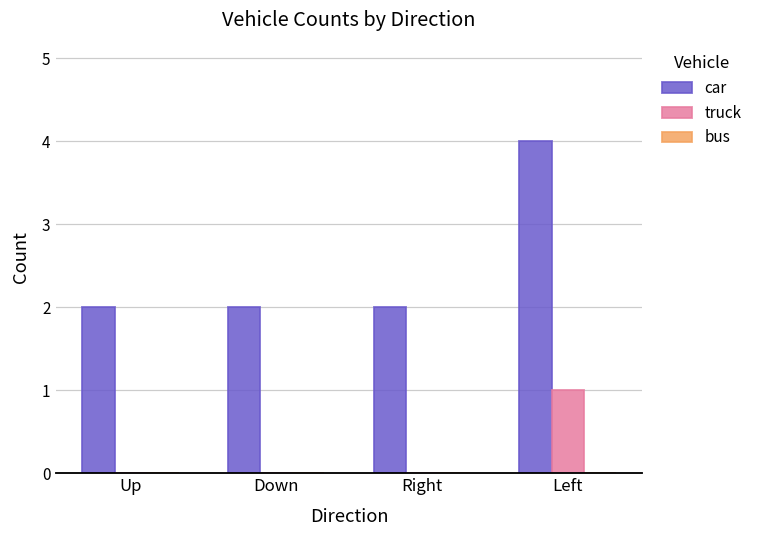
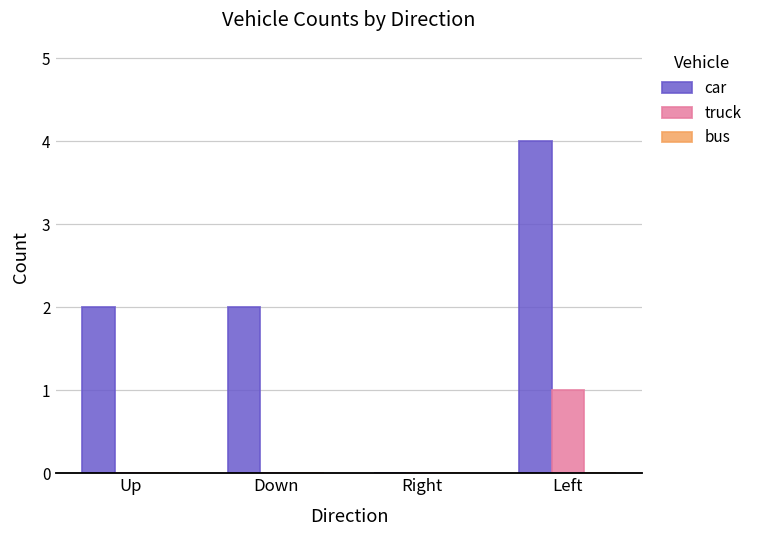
  {
    "car": {
      "Up": 2,
      "Down": 2,
-     "Right": 2,
+     "Right": 0,
      "Left": 4
    },
    "truck": {
      "Up": 0,
      "Down": 0,
      "Right": 0,
      "Left": 1
    },
    "bus": {
      "Up": 0,
      "Down": 0,
      "Right": 0,
      "Left": 0
    }
  }
